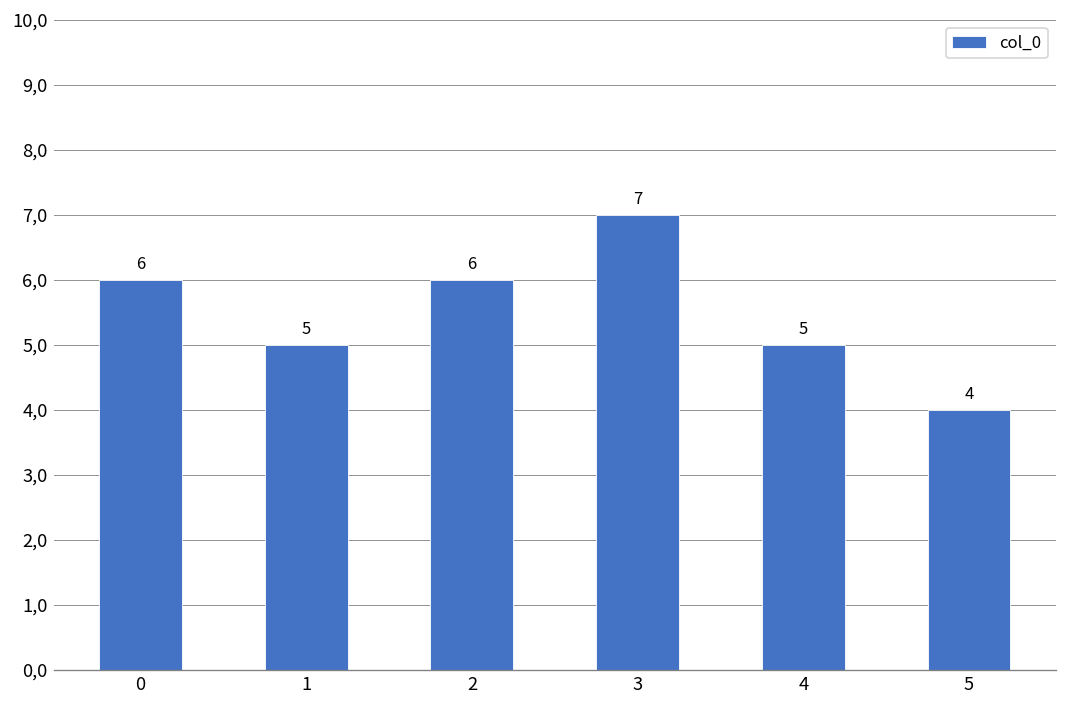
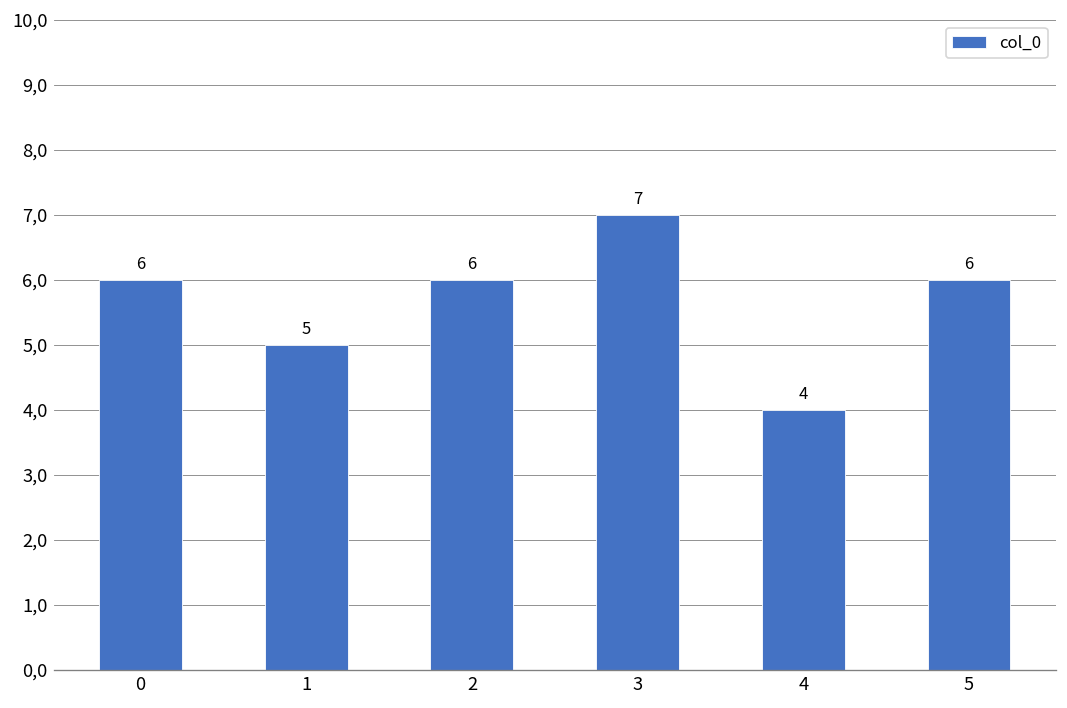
  {
    "0": 6,
    "1": 5,
    "2": 6,
    "3": 7,
-   "4": 5,
-   "5": 4
+   "4": 4,
+   "5": 6
  }
